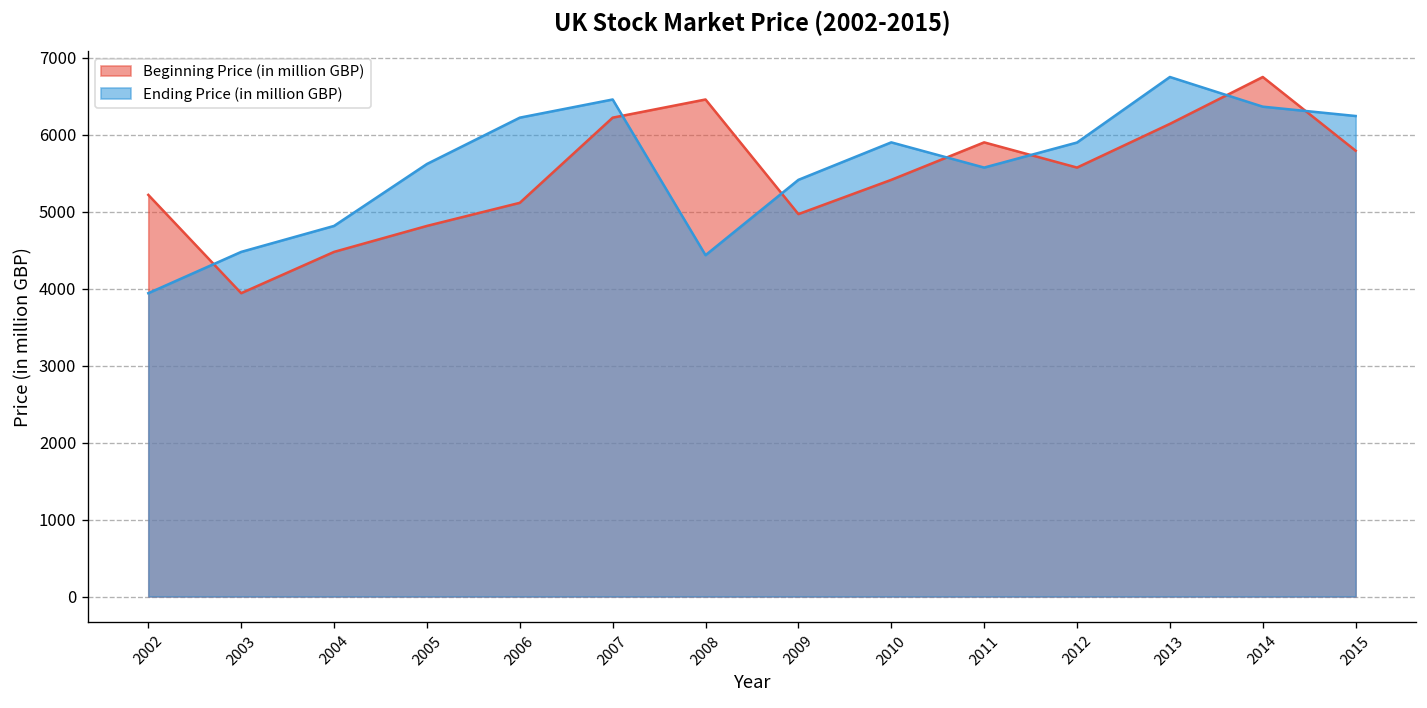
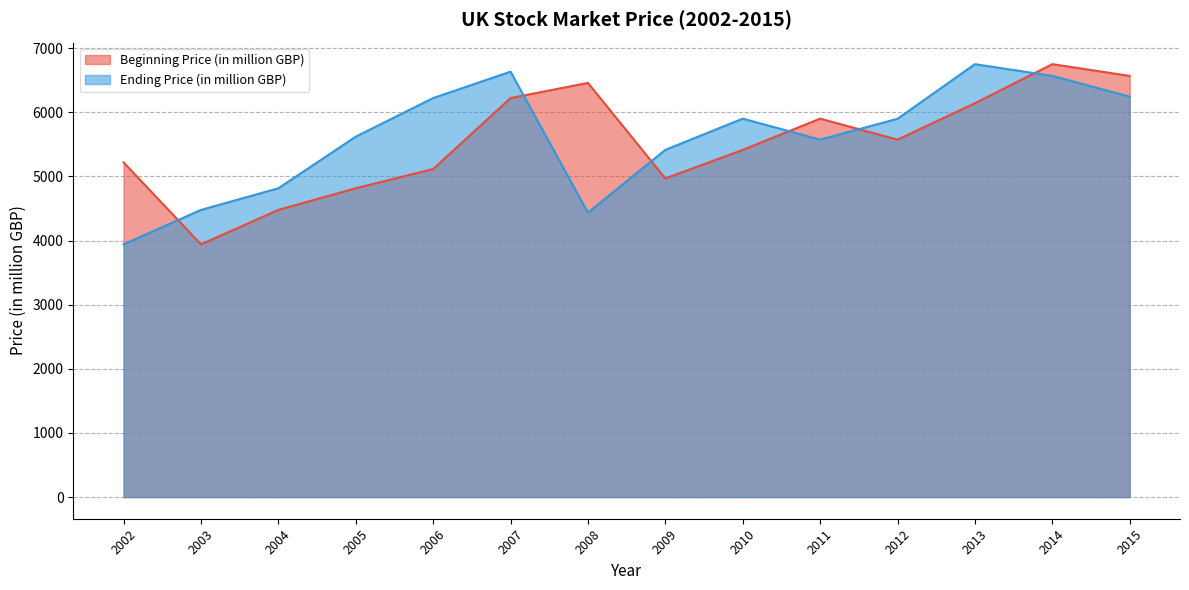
  {
    "Beginning Price (in million GBP)": {
      "2002": 5200,
      "2003": 3900,
      "2004": 4500,
      "2005": 4800,
      "2006": 5100,
      "2007": 6200,
      "2008": 6500,
      "2009": 5000,
      "2010": 5400,
      "2011": 5900,
      "2012": 5600,
      "2013": 6100,
      "2014": 6700,
-     "2015": 5800
+     "2015": 6600
    },
    "Ending Price (in million GBP)": {
      "2002": 3900,
      "2003": 4500,
      "2004": 4800,
      "2005": 5600,
      "2006": 6200,
-     "2007": 6500,
+     "2007": 6600,
      "2008": 4400,
      "2009": 5400,
      "2010": 5900,
      "2011": 5600,
      "2012": 5900,
      "2013": 6700,
-     "2014": 6400,
+     "2014": 6600,
      "2015": 6200
    }
  }
